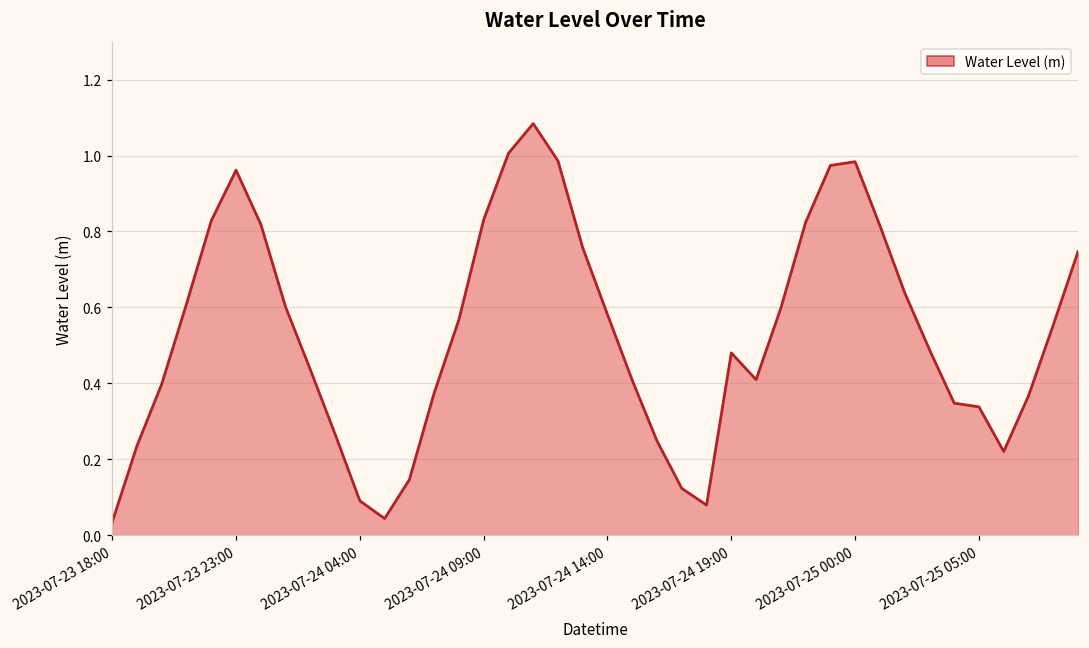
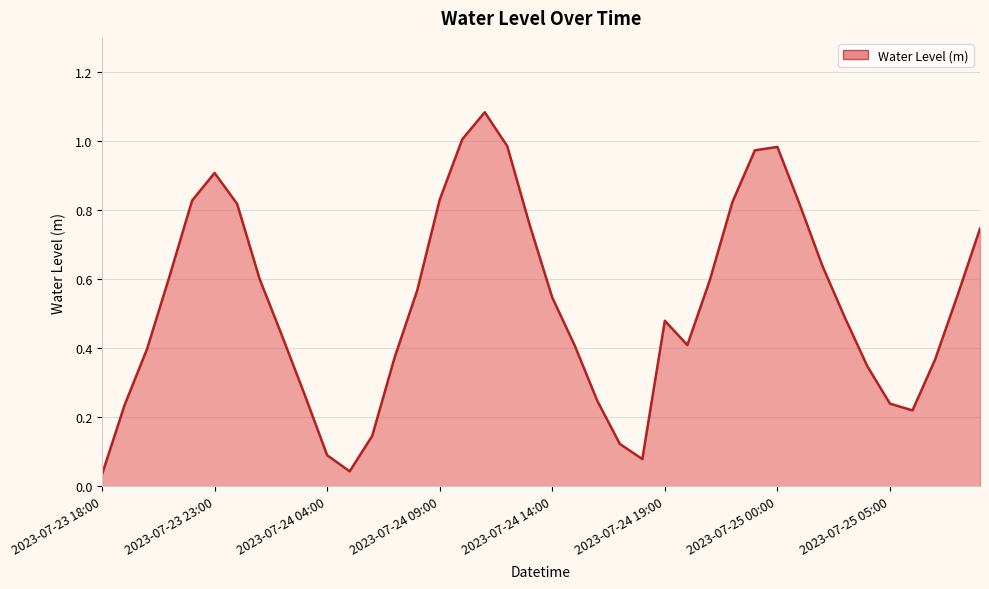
  {
    "2023-07-23 18:00": 0.03,
-   "2023-07-23 23:00": 0.96,
+   "2023-07-23 23:00": 0.91,
    "2023-07-24 04:00": 0.09,
    "2023-07-24 09:00": 0.83,
-   "2023-07-24 14:00": 0.58,
+   "2023-07-24 14:00": 0.55,
    "2023-07-24 19:00": 0.48,
    "2023-07-25 00:00": 0.98,
-   "2023-07-25 05:00": 0.34
+   "2023-07-25 05:00": 0.24
  }
